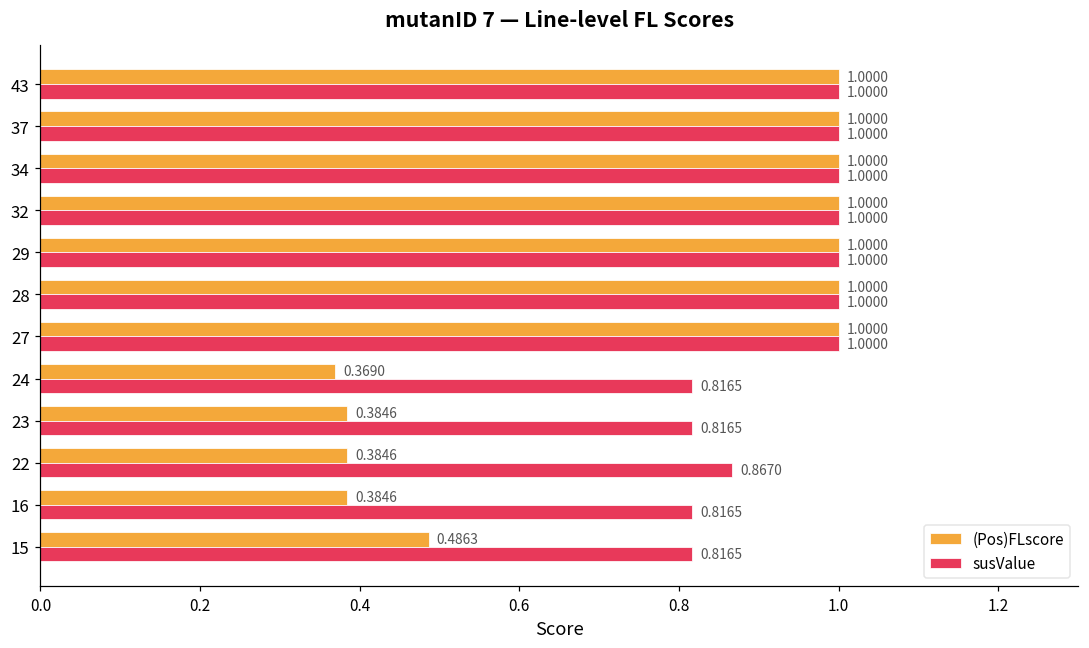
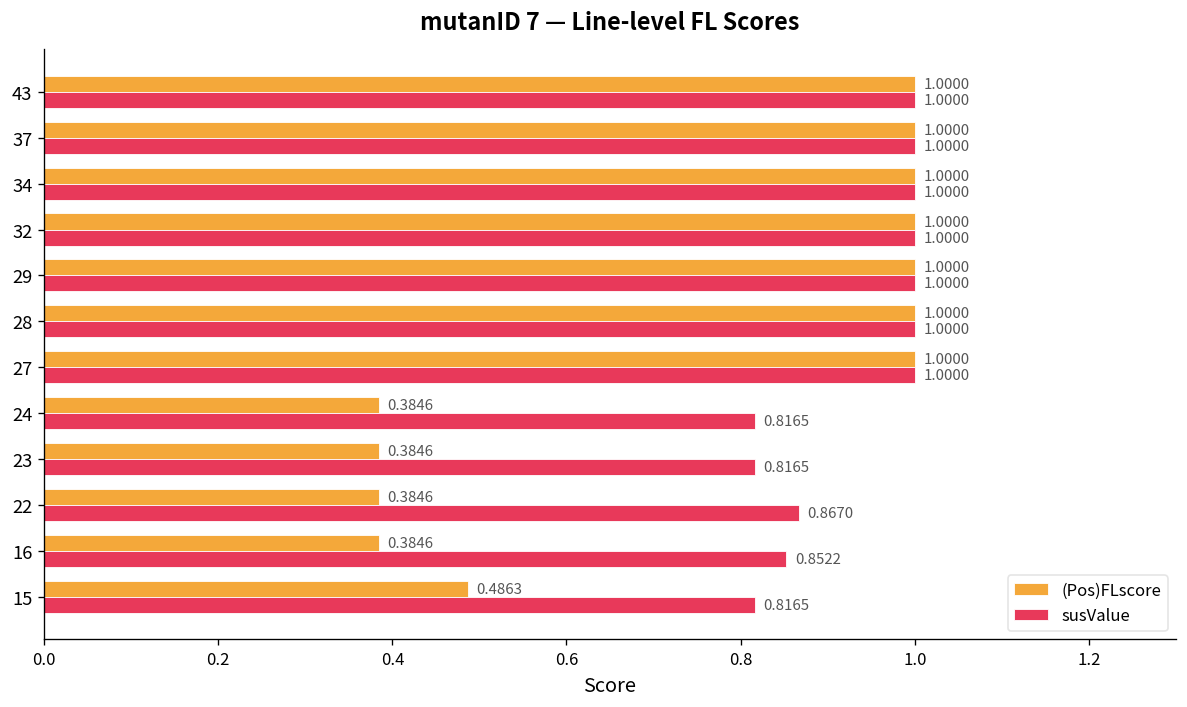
  {
    "(Pos)FLscore": {
      "43": 1.0000,
      "37": 1.0000,
      "34": 1.0000,
      "32": 1.0000,
      "29": 1.0000,
      "28": 1.0000,
      "27": 1.0000,
-     "24": 0.3690,
+     "24": 0.3846,
      "23": 0.3846,
      "22": 0.3846,
      "16": 0.3846,
      "15": 0.4863
    },
    "susValue": {
      "43": 1.0000,
      "37": 1.0000,
      "34": 1.0000,
      "32": 1.0000,
      "29": 1.0000,
      "28": 1.0000,
      "27": 1.0000,
      "24": 0.8165,
      "23": 0.8165,
      "22": 0.8670,
-     "16": 0.8165,
+     "16": 0.8522,
      "15": 0.8165
    }
  }
